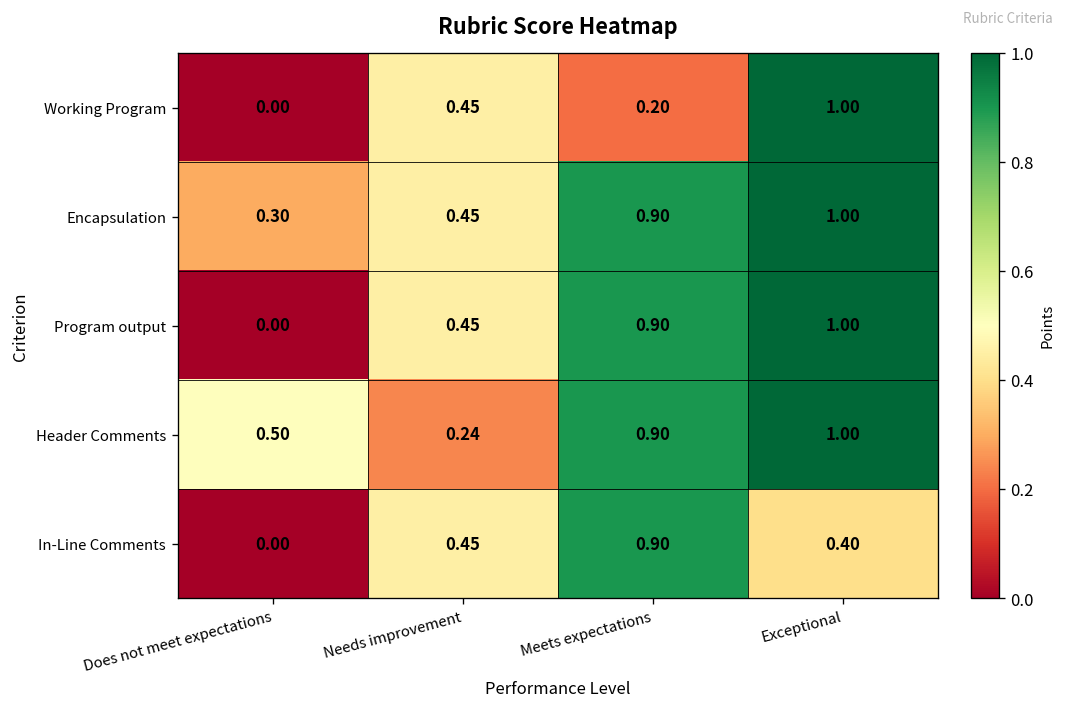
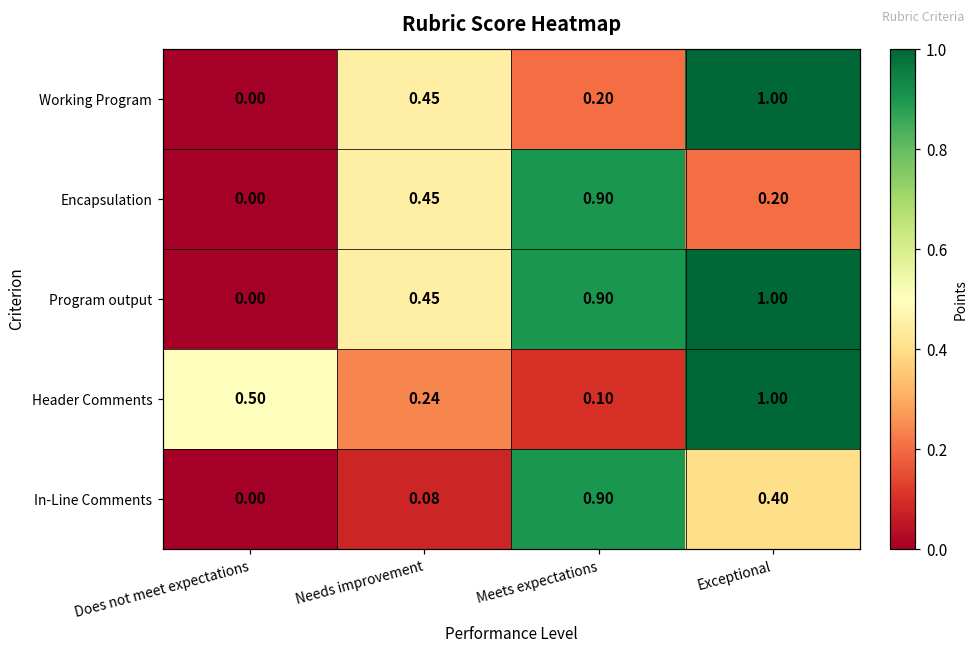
  {
    "Working Program": {
      "Does not meet expectations": 0.00,
      "Needs improvement": 0.45,
      "Meets expectations": 0.20,
      "Exceptional": 1.00
    },
    "Encapsulation": {
-     "Does not meet expectations": 0.30,
+     "Does not meet expectations": 0.00,
      "Needs improvement": 0.45,
      "Meets expectations": 0.90,
-     "Exceptional": 1.00
+     "Exceptional": 0.20
    },
    "Program output": {
      "Does not meet expectations": 0.00,
      "Needs improvement": 0.45,
      "Meets expectations": 0.90,
      "Exceptional": 1.00
    },
    "Header Comments": {
      "Does not meet expectations": 0.50,
      "Needs improvement": 0.24,
-     "Meets expectations": 0.90,
+     "Meets expectations": 0.10,
      "Exceptional": 1.00
    },
    "In-Line Comments": {
      "Does not meet expectations": 0.00,
-     "Needs improvement": 0.45,
+     "Needs improvement": 0.08,
      "Meets expectations": 0.90,
      "Exceptional": 0.40
    }
  }
